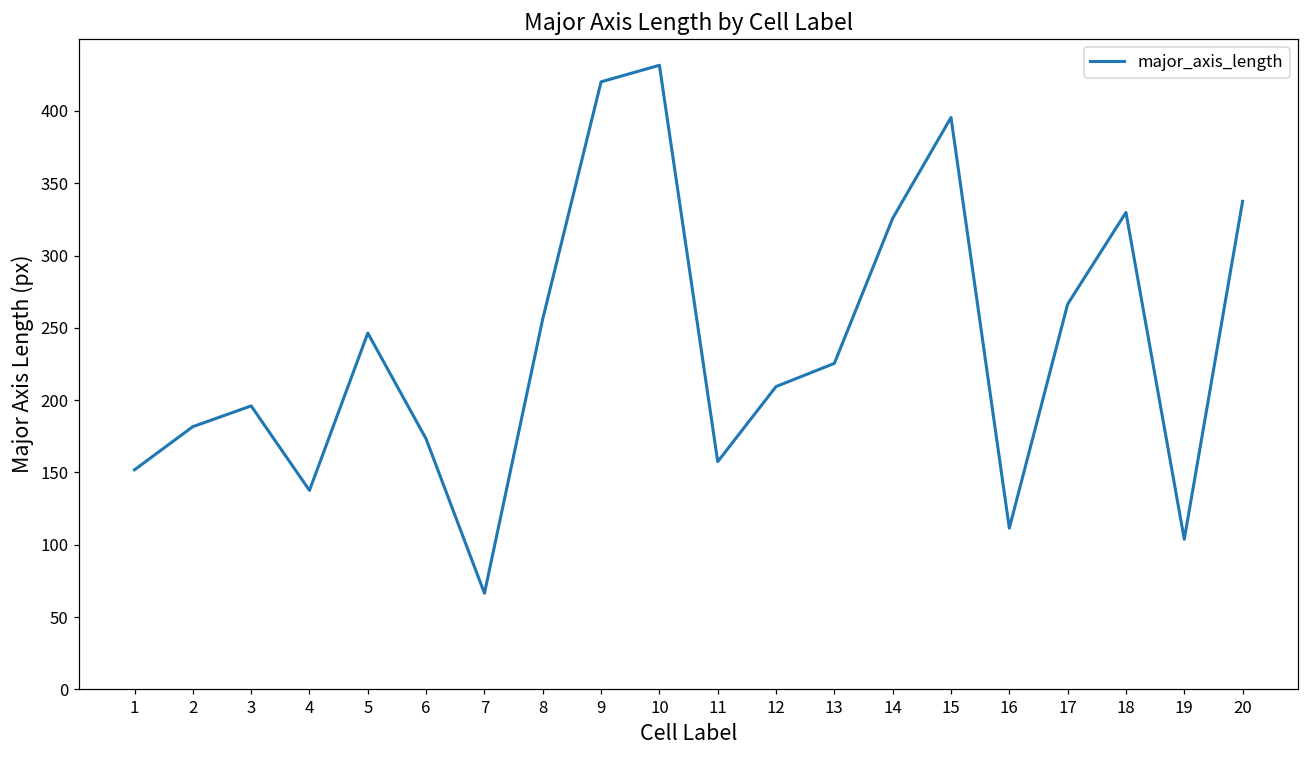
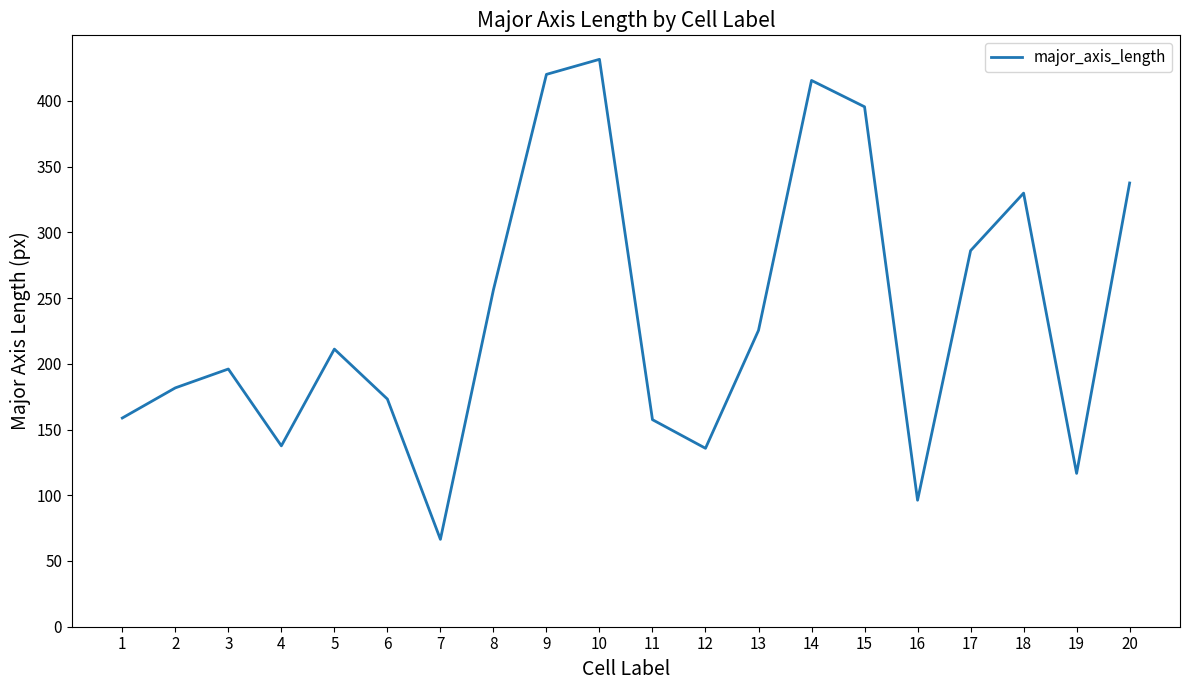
  {
-   "1": 152,
+   "1": 159,
    "2": 182,
    "3": 196,
    "4": 138,
-   "5": 246,
+   "5": 211,
    "6": 173,
    "7": 66,
    "8": 256,
    "9": 420,
    "10": 432,
    "11": 157,
-   "12": 209,
+   "12": 136,
    "13": 225,
-   "14": 326,
+   "14": 415,
    "15": 395,
-   "16": 111,
-   "17": 266,
+   "16": 96,
+   "17": 286,
    "18": 330,
-   "19": 104,
+   "19": 117,
    "20": 337
  }
